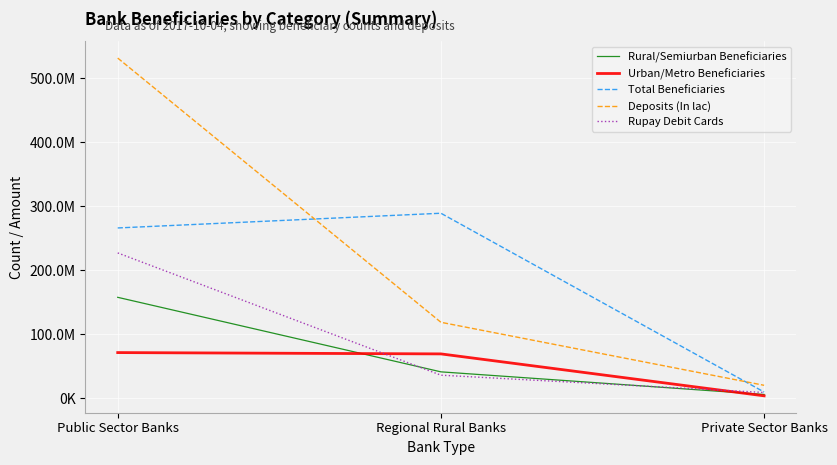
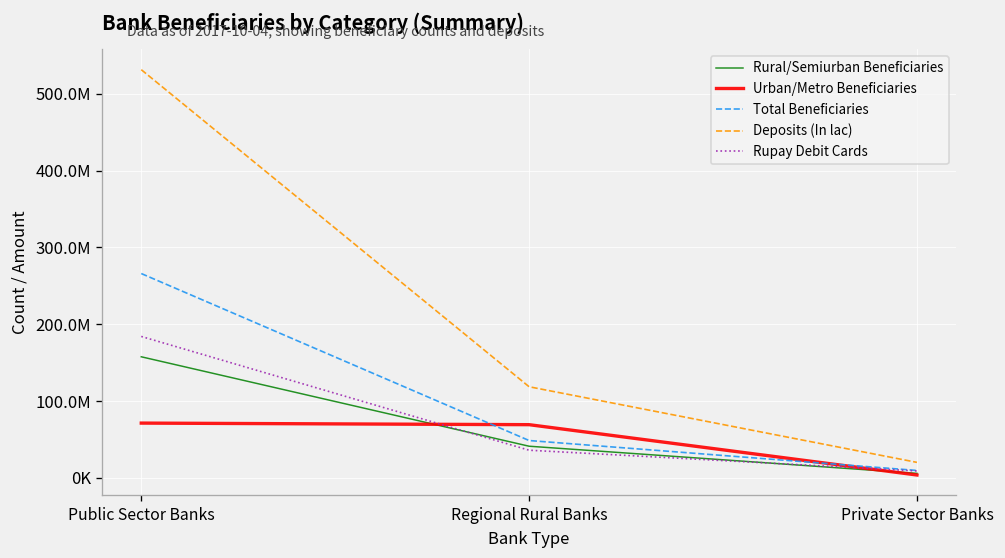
  {
    "Rural/Semiurban Beneficiaries": {
      "Public Sector Banks": 160000000,
      "Regional Rural Banks": 40000000
    },
    "Urban/Metro Beneficiaries": {
      "Public Sector Banks": 70000000,
      "Regional Rural Banks": 70000000
    },
    "Total Beneficiaries": {
      "Public Sector Banks": 270000000,
-     "Regional Rural Banks": 290000000
+     "Regional Rural Banks": 50000000
    },
    "Deposits (In lac)": {
      "Public Sector Banks": 530000000,
      "Regional Rural Banks": 120000000,
      "Private Sector Banks": 20000000
    },
    "Rupay Debit Cards": {
-     "Public Sector Banks": 230000000,
+     "Public Sector Banks": 180000000,
      "Regional Rural Banks": 40000000
    }
  }
